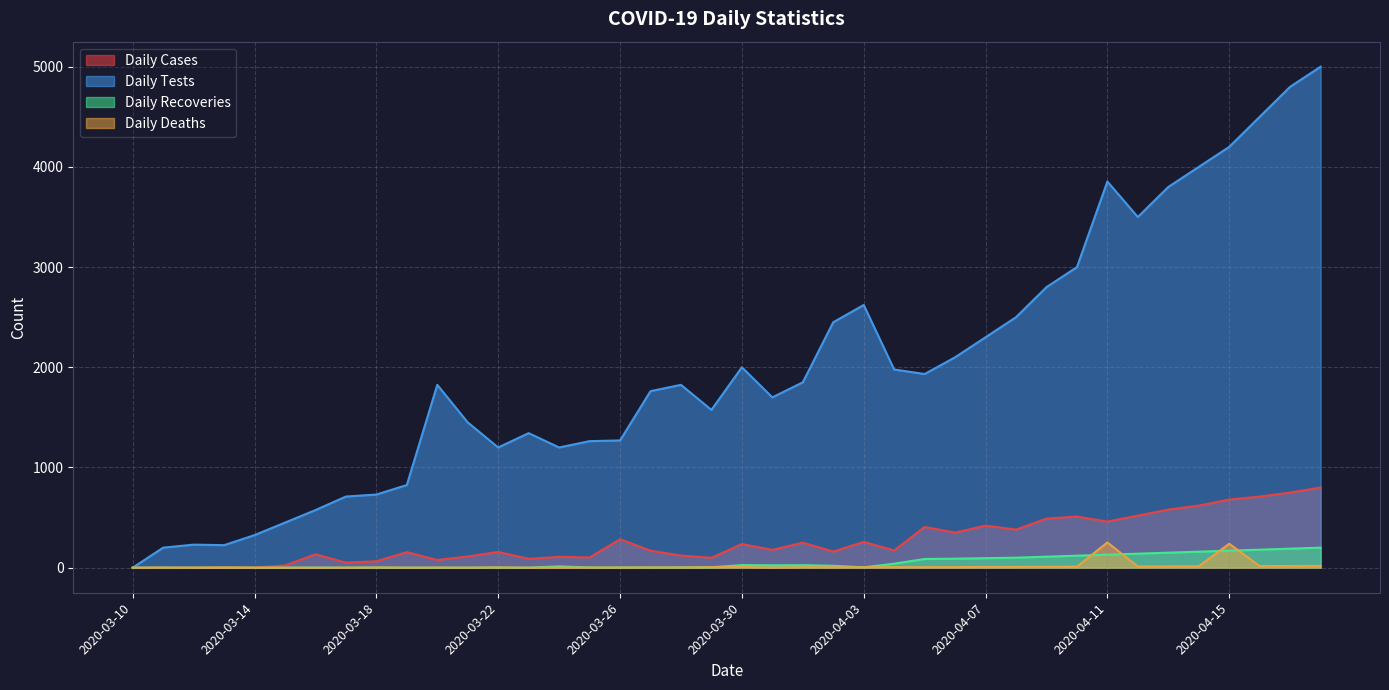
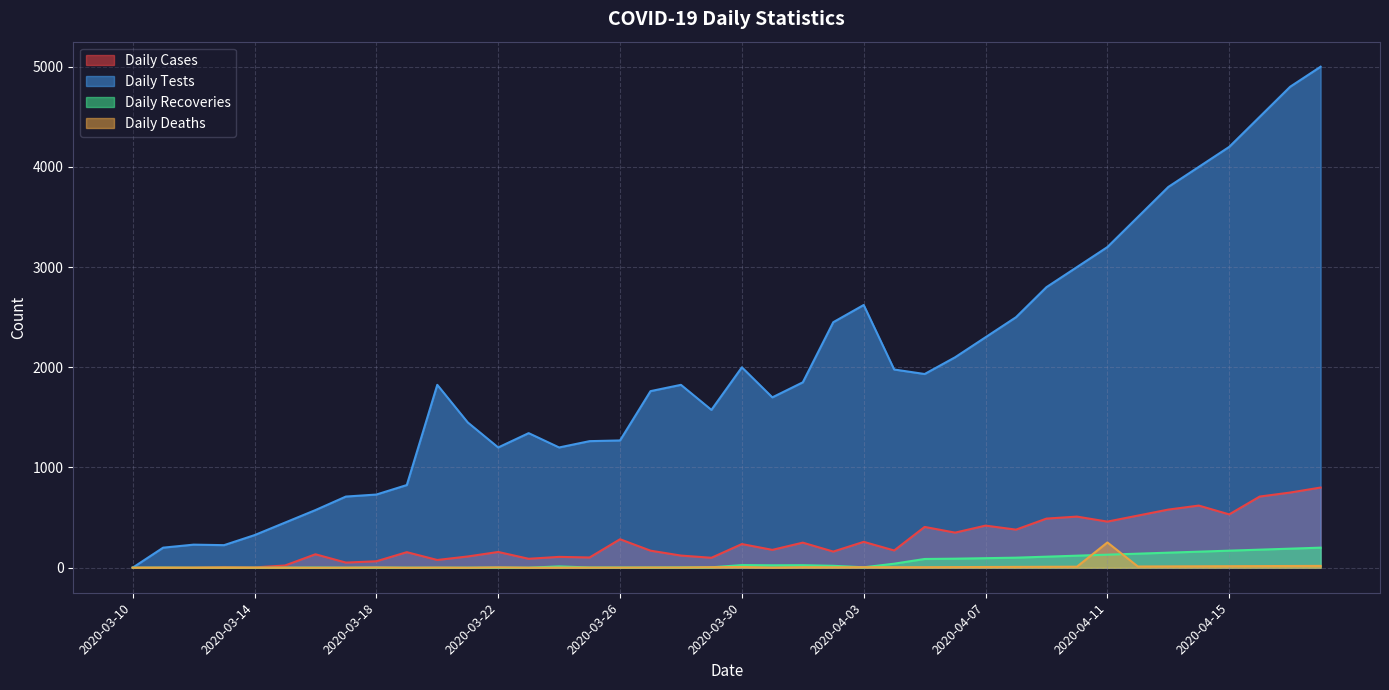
  {
    "Daily Cases": {
      "2020-03-18": 60,
      "2020-03-22": 160,
      "2020-03-26": 280,
      "2020-03-30": 240,
      "2020-04-03": 260,
      "2020-04-07": 420,
      "2020-04-11": 460,
-     "2020-04-15": 680
+     "2020-04-15": 530
    },
    "Daily Tests": {
      "2020-03-14": 330,
      "2020-03-18": 730,
      "2020-03-22": 1200,
      "2020-03-26": 1270,
      "2020-03-30": 2000,
      "2020-04-03": 2620,
      "2020-04-07": 2300,
-     "2020-04-11": 3850,
+     "2020-04-11": 3200,
      "2020-04-15": 4200
    },
    "Daily Recoveries": {
      "2020-04-07": 100,
      "2020-04-11": 130,
      "2020-04-15": 170
    },
    "Daily Deaths": {
      "2020-04-07": 10,
      "2020-04-11": 250,
-     "2020-04-15": 240
+     "2020-04-15": 20
    }
  }
